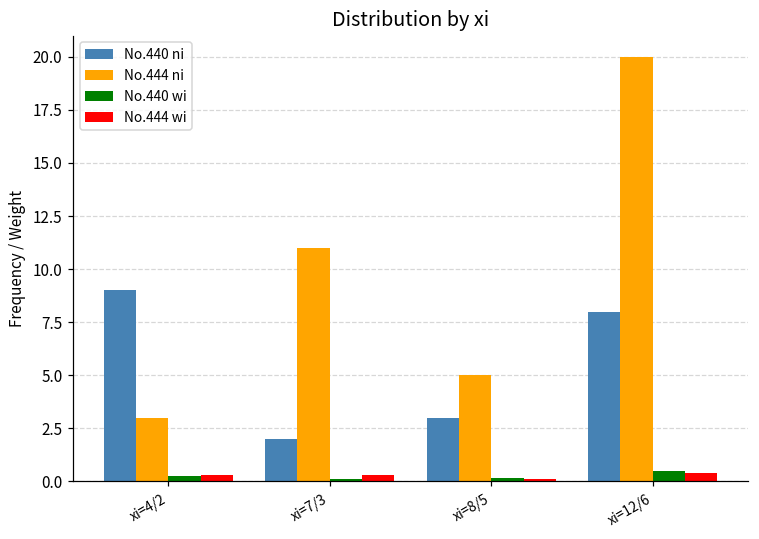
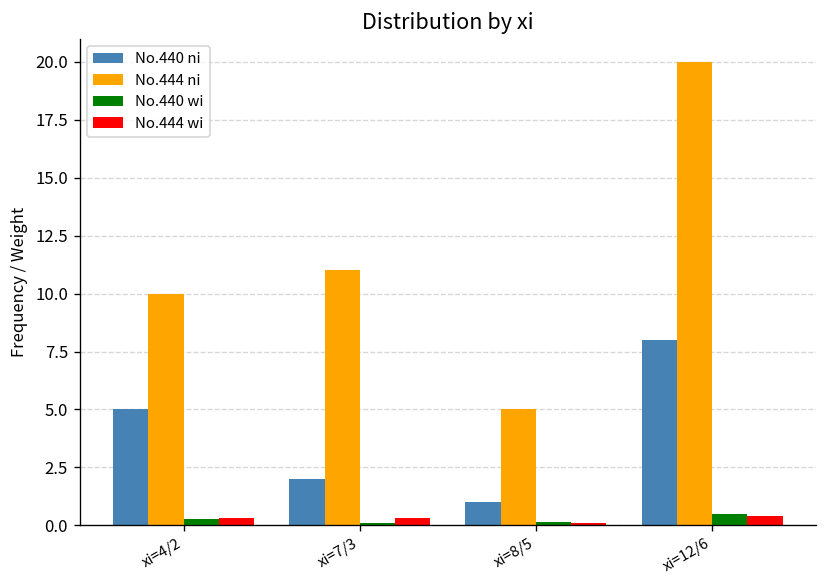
  {
    "No.440 ni": {
-     "xi=4/2": 9,
+     "xi=4/2": 5,
      "xi=7/3": 2,
-     "xi=8/5": 3,
+     "xi=8/5": 1,
      "xi=12/6": 8
    },
    "No.444 ni": {
-     "xi=4/2": 3,
+     "xi=4/2": 10,
      "xi=7/3": 11,
      "xi=8/5": 5,
      "xi=12/6": 20
    },
    "No.440 wi": {
      "xi=4/2": 0.3,
      "xi=8/5": 0.2,
      "xi=12/6": 0.5
    },
    "No.444 wi": {
      "xi=4/2": 0.3,
      "xi=7/3": 0.3,
      "xi=12/6": 0.4
    }
  }
